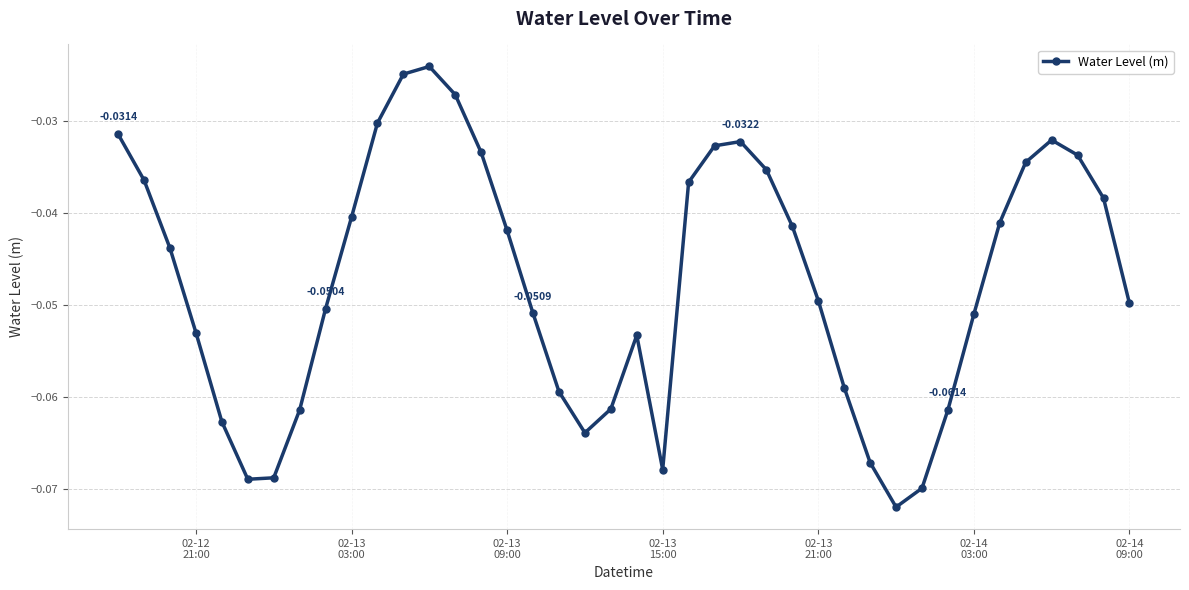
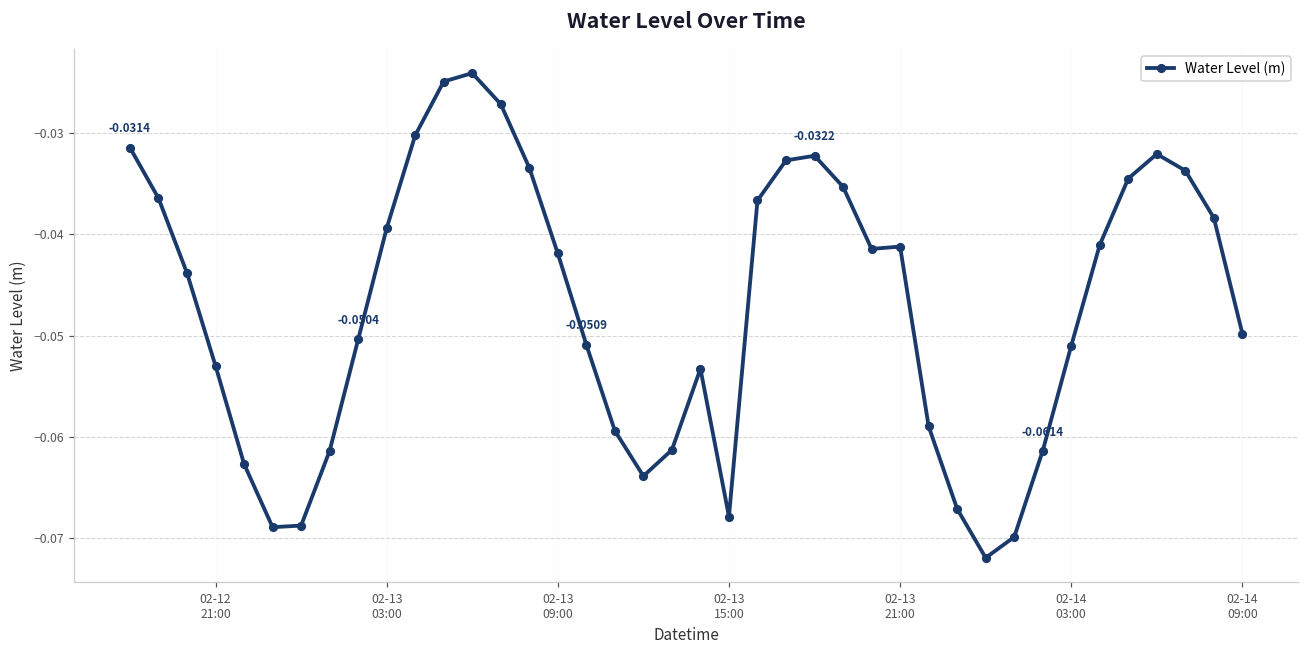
  {
    "02-12 21:00": -0.053,
-   "02-13 03:00": -0.040,
+   "02-13 03:00": -0.039,
    "02-13 09:00": -0.042,
    "02-13 15:00": -0.068,
-   "02-13 21:00": -0.049,
+   "02-13 21:00": -0.041,
    "02-14 03:00": -0.051,
    "02-14 09:00": -0.050
  }
